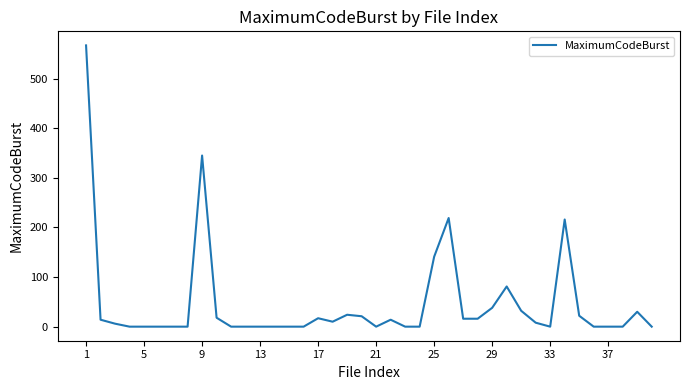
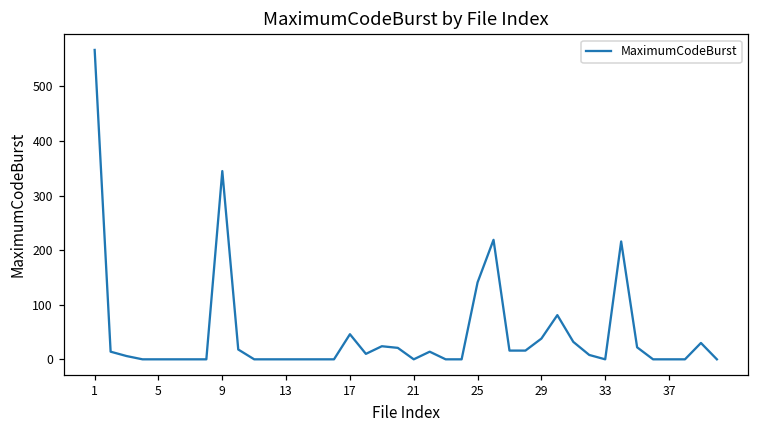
  {
    "1": 570,
    "5": 0,
    "9": 350,
    "13": 0,
-   "17": 20,
+   "17": 50,
    "21": 0,
    "25": 140,
    "29": 40,
    "33": 0,
    "37": 0
  }
